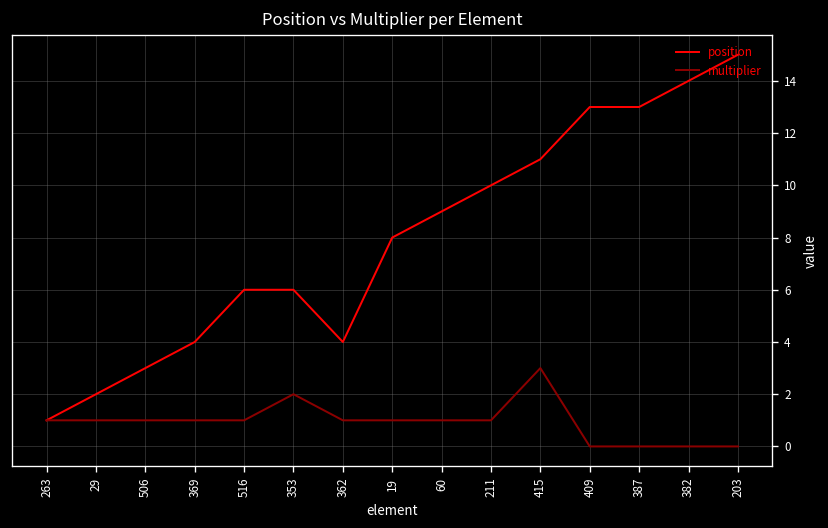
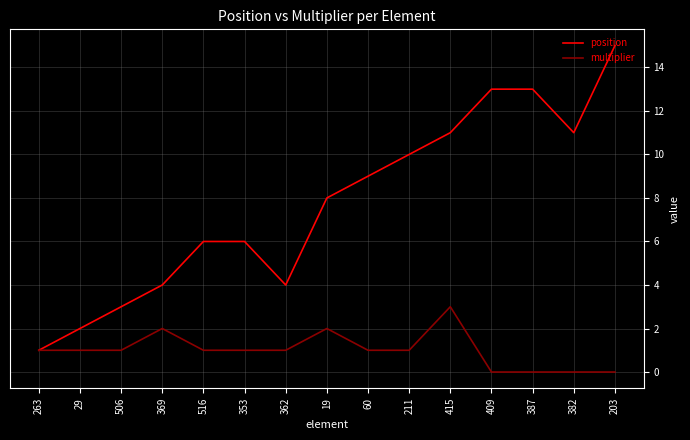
  {
    "position": {
      "29": 2,
      "506": 3,
      "369": 4,
      "516": 6,
      "353": 6,
      "362": 4,
      "19": 8,
      "60": 9,
      "211": 10,
      "415": 11,
      "409": 13,
      "387": 13,
-     "382": 14,
+     "382": 11,
      "203": 15
    },
    "multiplier": {
      "29": 1,
      "506": 1,
-     "369": 1,
+     "369": 2,
      "516": 1,
-     "353": 2,
+     "353": 1,
      "362": 1,
-     "19": 1,
+     "19": 2,
      "60": 1,
      "211": 1,
      "415": 3,
      "409": 0,
      "387": 0,
      "382": 0,
      "203": 0
    }
  }
